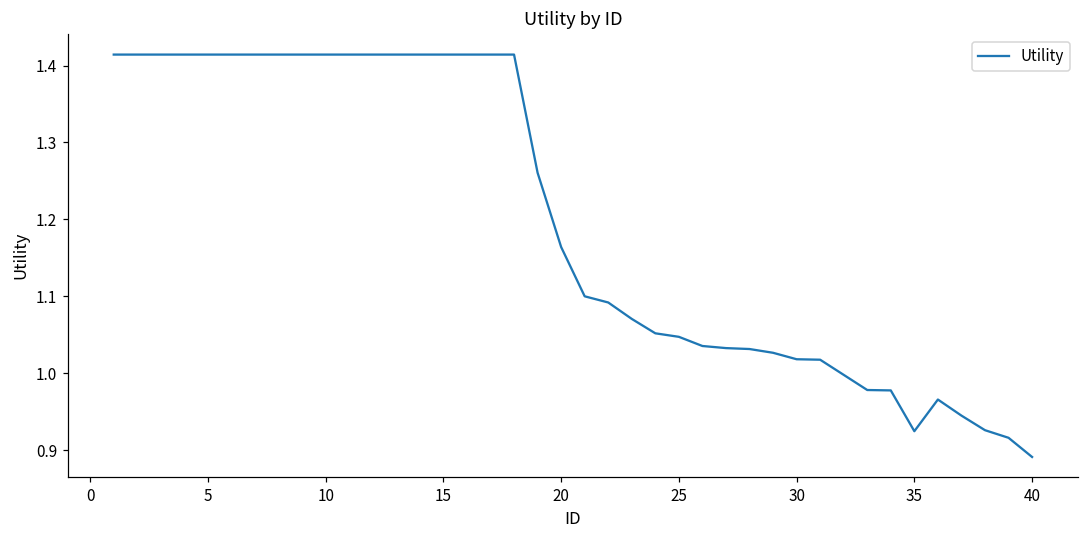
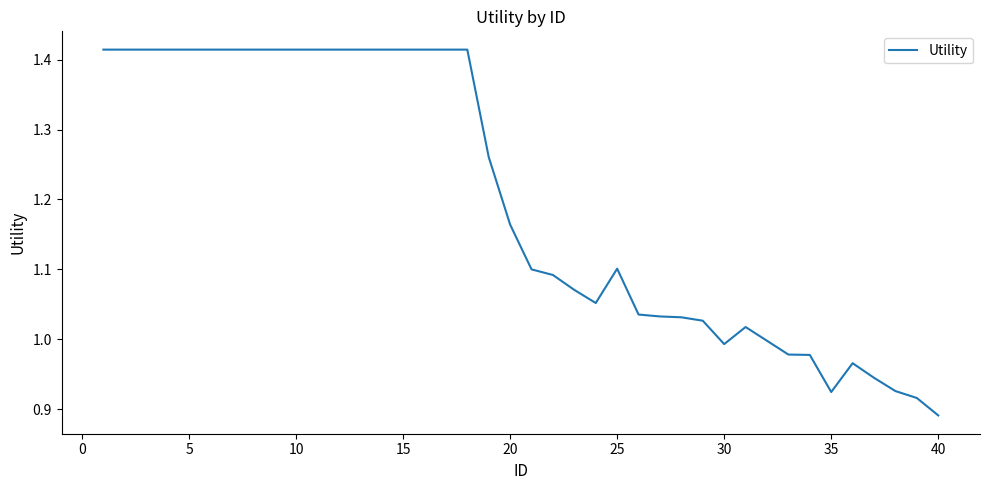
  {
    "5": 1.41,
    "10": 1.41,
    "15": 1.41,
    "20": 1.16,
-   "25": 1.05,
-   "30": 1.02,
+   "25": 1.10,
+   "30": 0.99,
    "35": 0.92,
    "40": 0.89
  }
